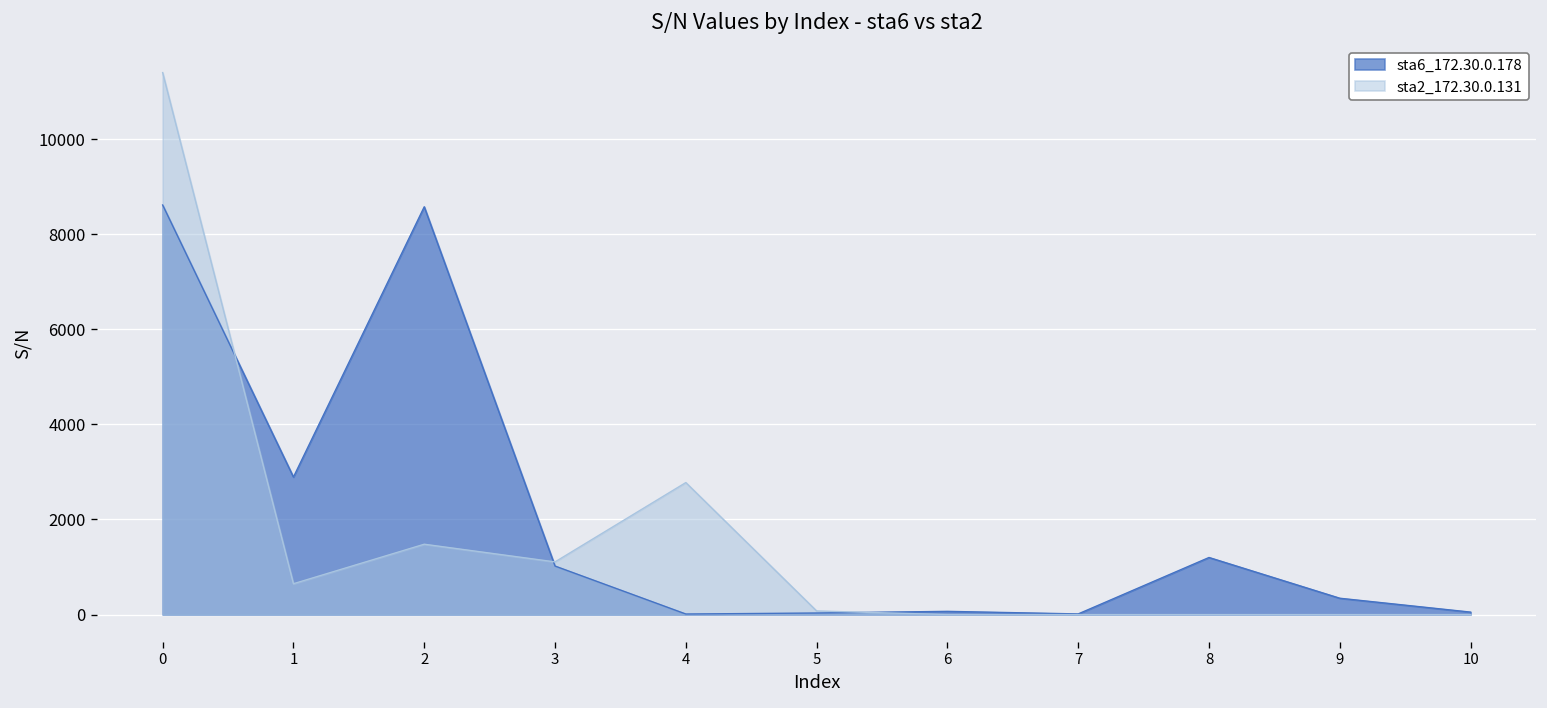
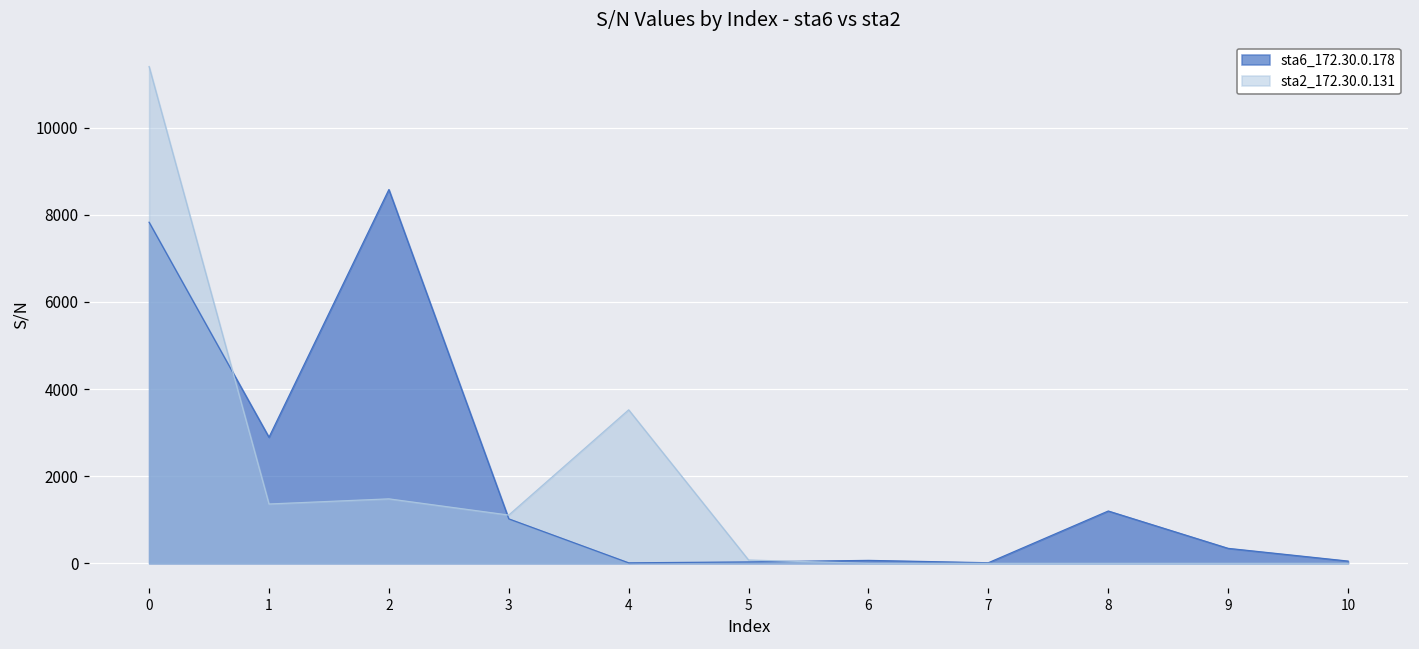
  {
    "sta6_172.30.0.178": {
-     "0": 8600,
+     "0": 7800,
      "1": 2900,
      "2": 8600,
      "3": 1000,
      "4": 0,
      "6": 100,
      "8": 1200,
      "9": 300
    },
    "sta2_172.30.0.131": {
      "0": 11400,
-     "1": 600,
+     "1": 1400,
      "2": 1500,
      "3": 1100,
-     "4": 2800,
+     "4": 3500,
      "6": 0,
      "8": 0,
      "9": 0
    }
  }
